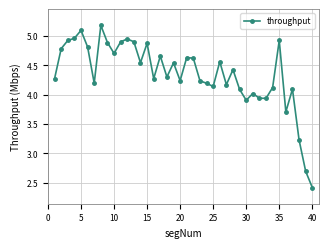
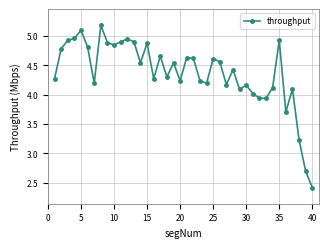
  {
    "5": 5.1,
-   "10": 4.7,
+   "10": 4.8,
    "15": 4.9,
    "20": 4.2,
-   "25": 4.1,
-   "30": 3.9,
+   "25": 4.6,
+   "30": 4.2,
    "35": 4.9,
    "40": 2.4
  }
